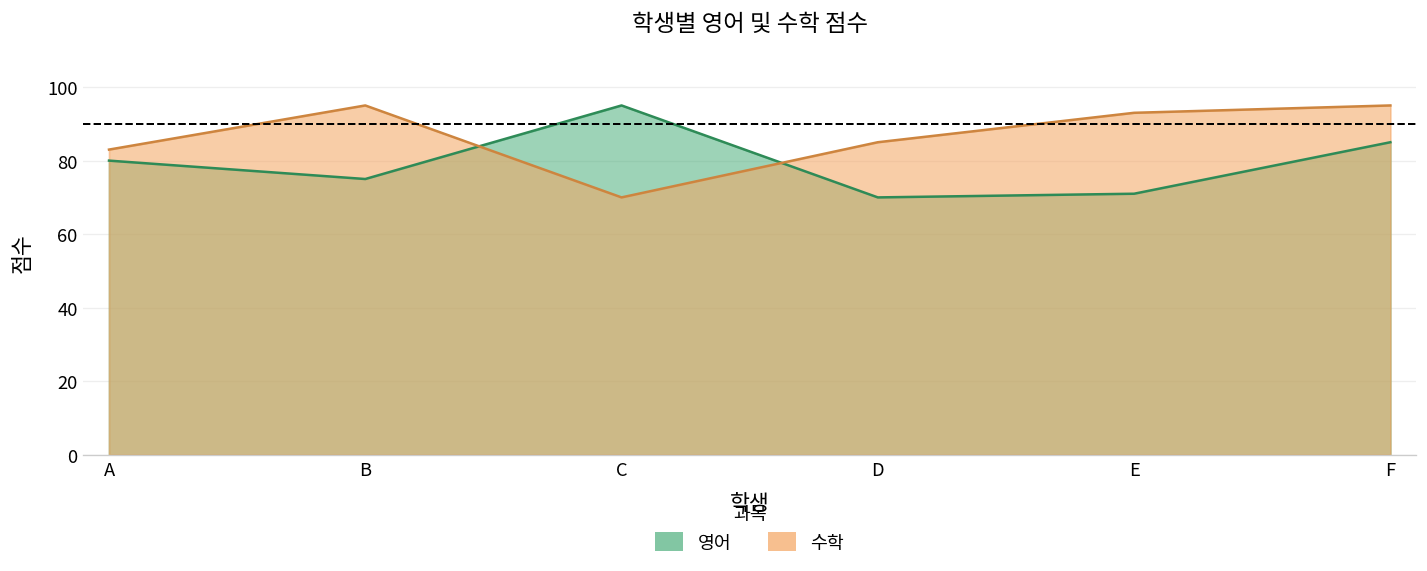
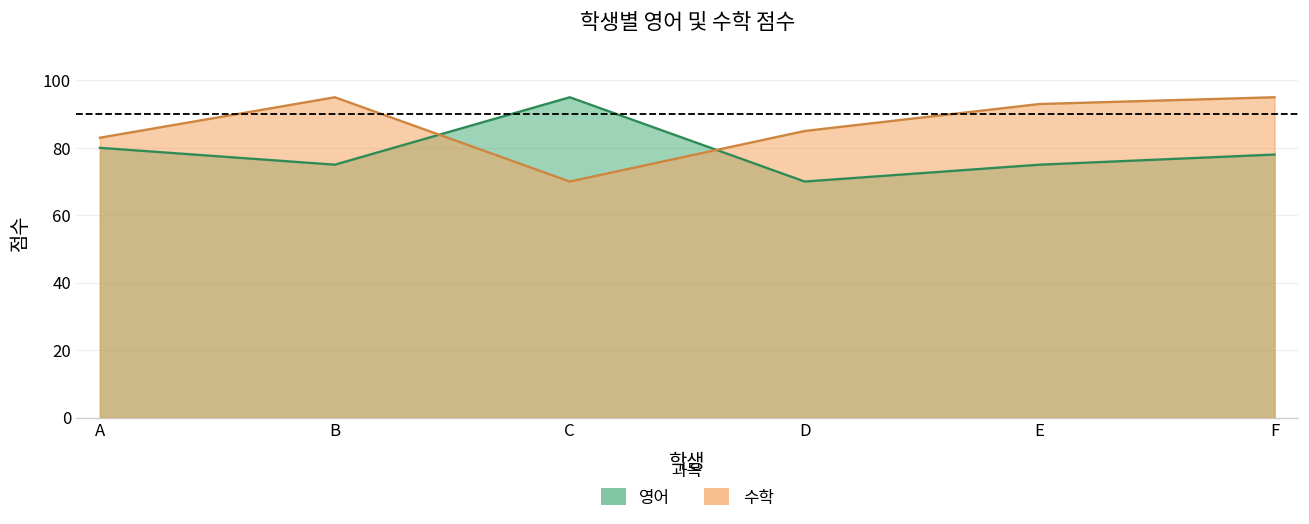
  {
    "영어": {
      "A": 80,
      "B": 75,
      "C": 95,
      "D": 70,
-     "E": 71,
-     "F": 85
+     "E": 75,
+     "F": 78
    },
    "수학": {
      "A": 83,
      "B": 95,
      "C": 70,
      "D": 85,
      "E": 93,
      "F": 95
    }
  }
